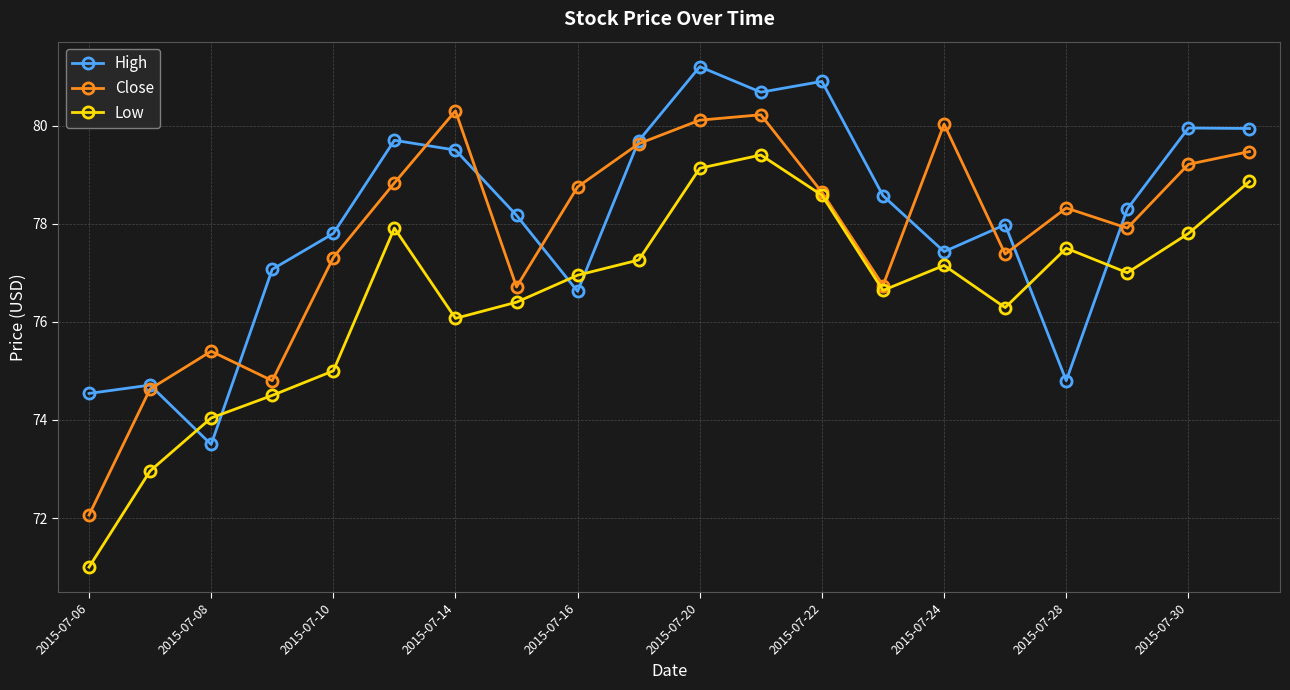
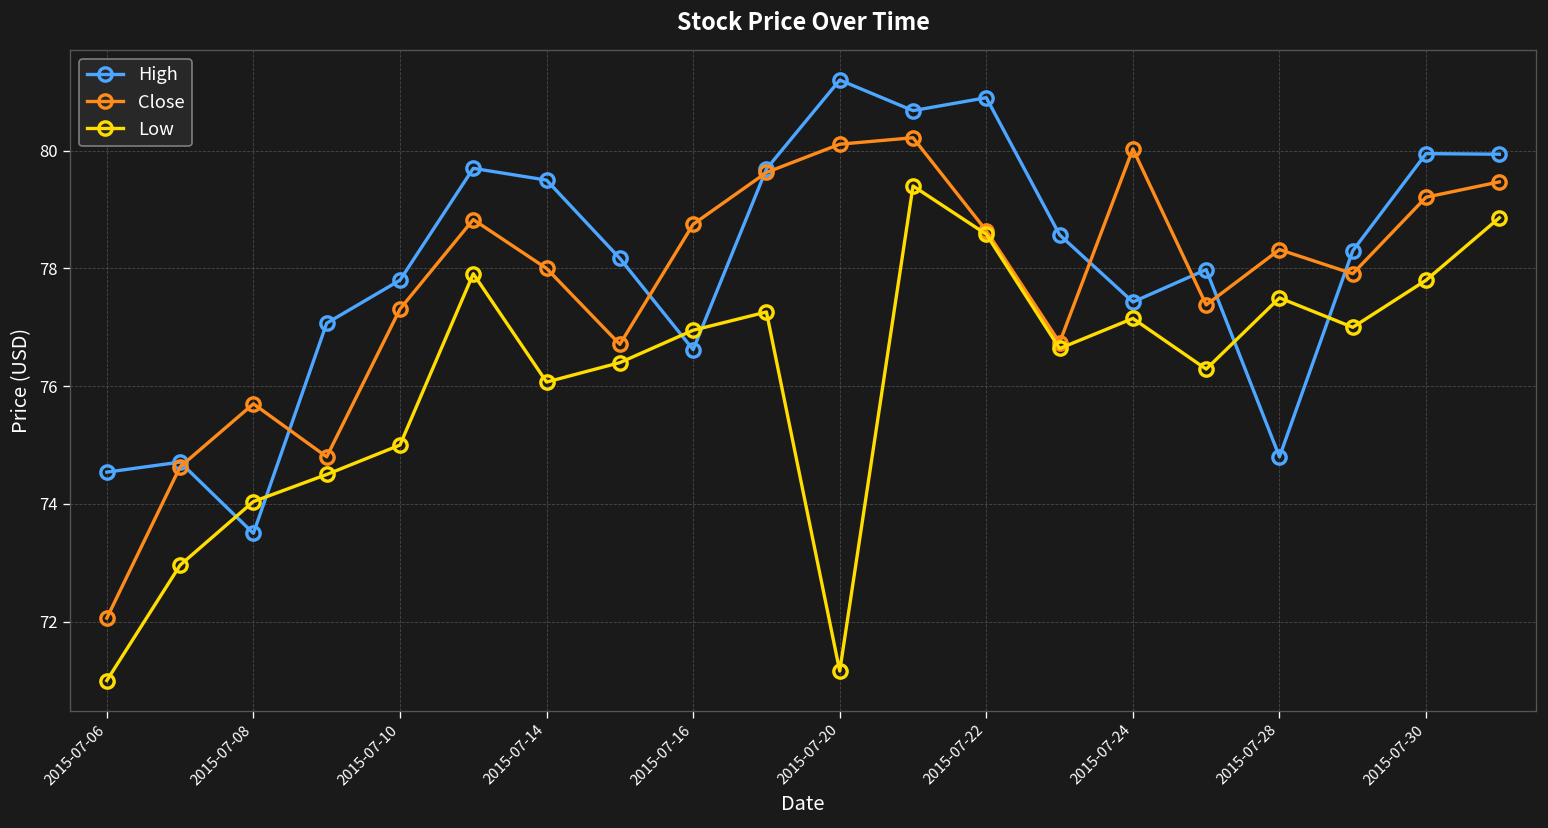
  {
    "High": {
      "2015-07-06": 74.5,
      "2015-07-08": 73.5,
      "2015-07-10": 77.8,
      "2015-07-14": 79.5,
      "2015-07-16": 76.6,
      "2015-07-20": 81.2,
      "2015-07-22": 80.9,
      "2015-07-24": 77.4,
      "2015-07-28": 74.8,
      "2015-07-30": 80.0
    },
    "Close": {
      "2015-07-06": 72.1,
-     "2015-07-08": 75.4,
+     "2015-07-08": 75.7,
      "2015-07-10": 77.3,
-     "2015-07-14": 80.3,
+     "2015-07-14": 78.0,
      "2015-07-16": 78.8,
      "2015-07-20": 80.1,
      "2015-07-22": 78.6,
      "2015-07-24": 80.0,
      "2015-07-28": 78.3,
      "2015-07-30": 79.2
    },
    "Low": {
      "2015-07-06": 71.0,
      "2015-07-08": 74.0,
      "2015-07-10": 75.0,
      "2015-07-14": 76.1,
      "2015-07-16": 77.0,
-     "2015-07-20": 79.1,
+     "2015-07-20": 71.2,
      "2015-07-22": 78.6,
      "2015-07-24": 77.2,
      "2015-07-28": 77.5,
      "2015-07-30": 77.8
    }
  }
